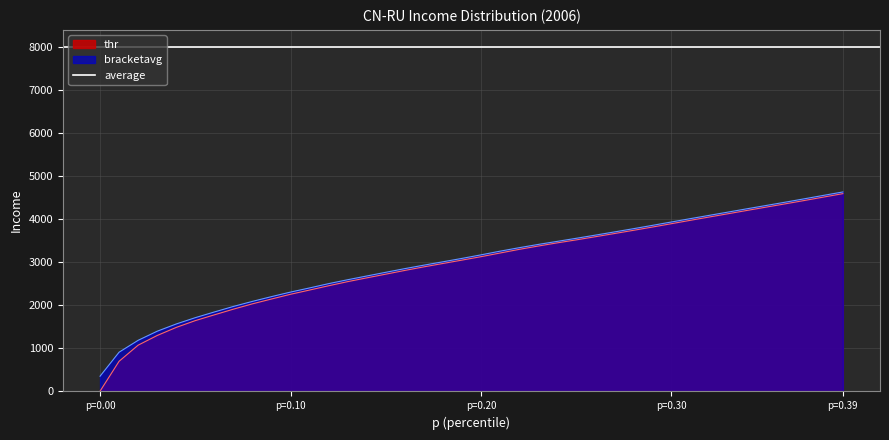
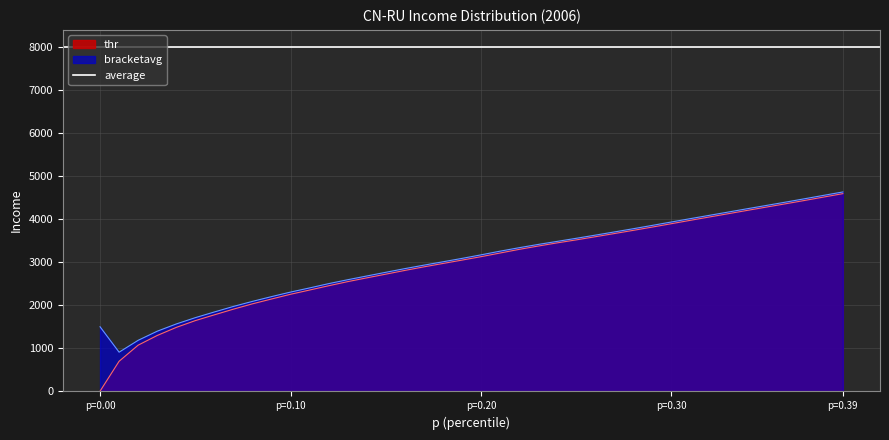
  {
    "thr": {
      "p=0.00": 0
    },
    "bracketavg": {
-     "p=0.00": 400
+     "p=0.00": 1500
    }
  }
